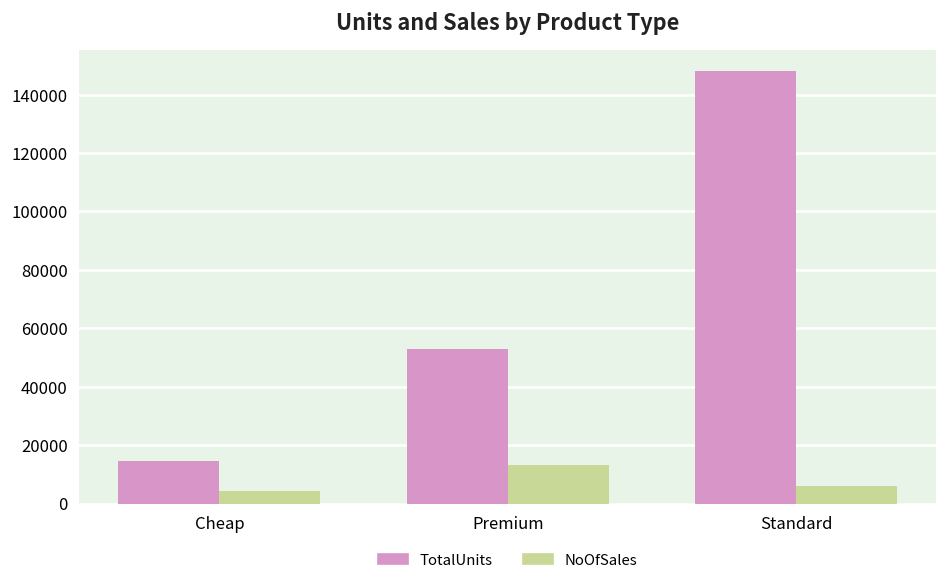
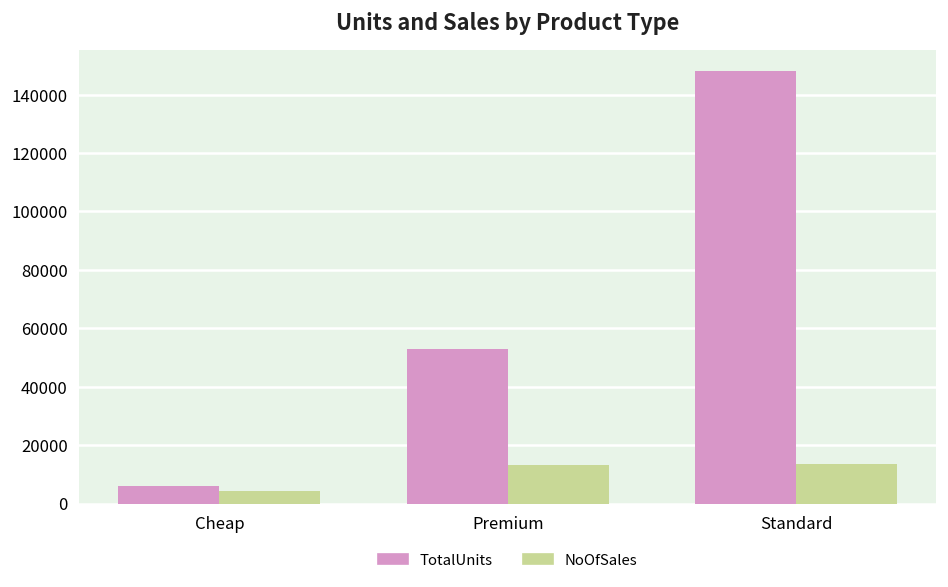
  {
    "TotalUnits": {
-     "Cheap": 15000,
+     "Cheap": 6000,
      "Premium": 53000,
      "Standard": 148000
    },
    "NoOfSales": {
      "Cheap": 4000,
      "Premium": 13000,
-     "Standard": 6000
+     "Standard": 13000
    }
  }
